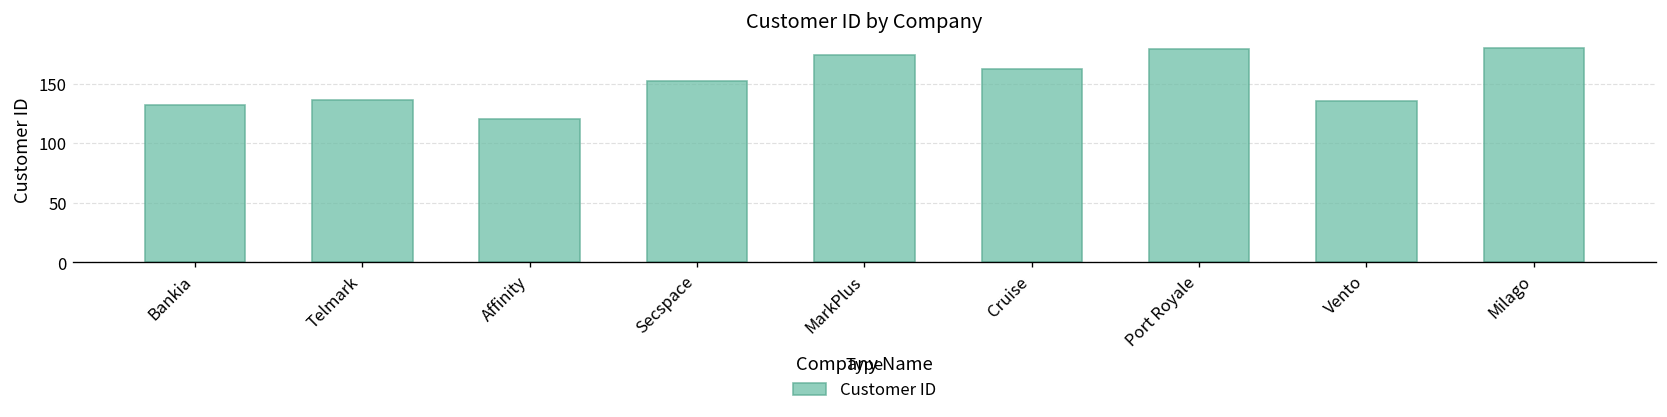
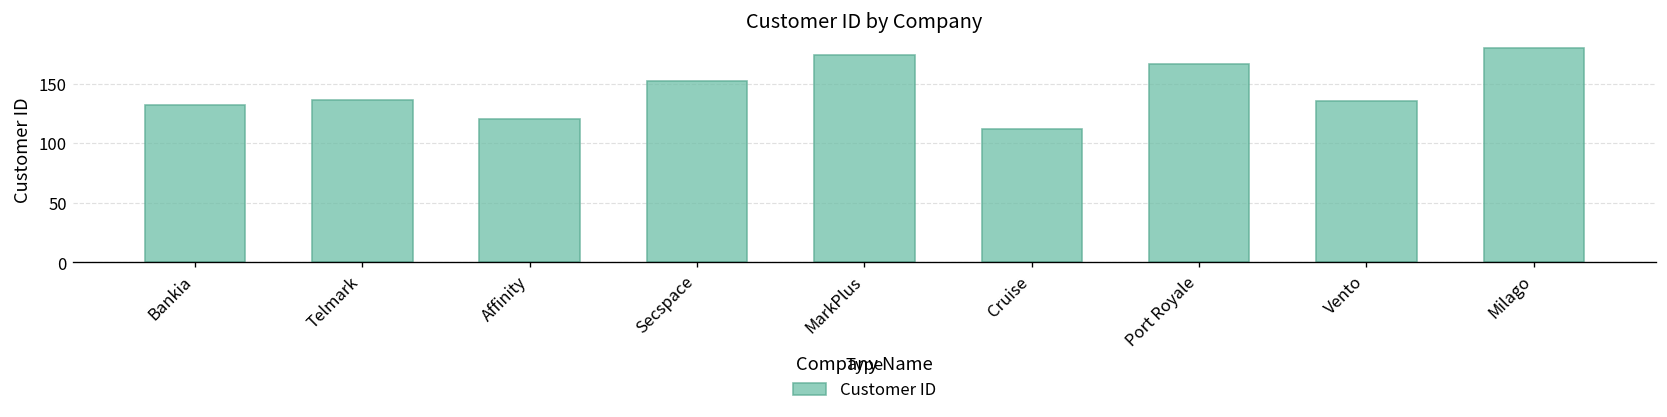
  {
    "Bankia": 130,
    "Telmark": 140,
    "Affinity": 120,
    "Secspace": 150,
    "MarkPlus": 170,
-   "Cruise": 160,
-   "Port Royale": 180,
+   "Cruise": 110,
+   "Port Royale": 170,
    "Vento": 140,
    "Milago": 180
  }
